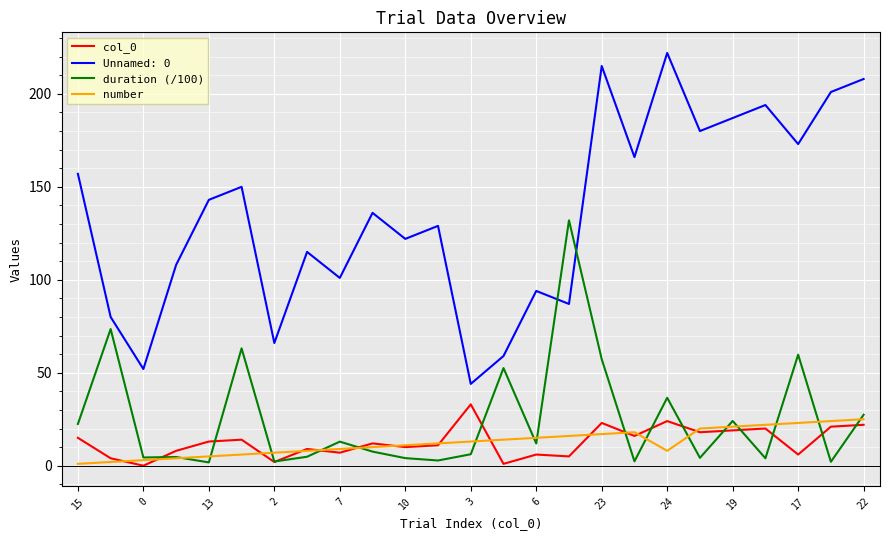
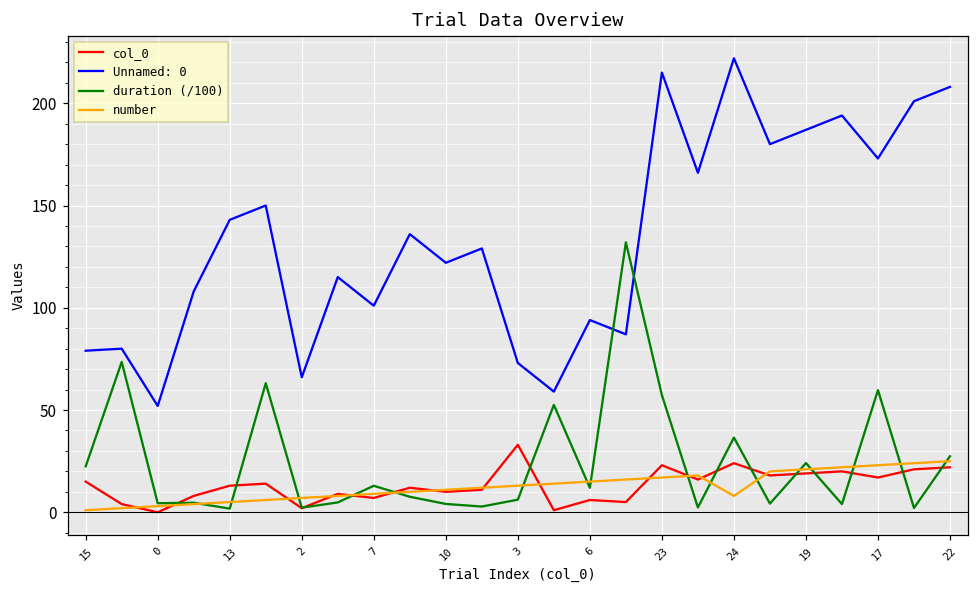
  {
    "col_0": {
      "15": 15,
      "0": 0,
      "13": 13,
      "7": 7,
      "3": 33,
      "6": 6,
      "23": 23,
      "24": 24,
      "19": 19,
-     "17": 6,
+     "17": 17,
      "22": 22
    },
    "Unnamed: 0": {
-     "15": 157,
+     "15": 79,
      "0": 52,
      "13": 143,
      "2": 66,
      "7": 101,
      "10": 122,
-     "3": 44,
+     "3": 73,
      "6": 94,
      "23": 215,
      "24": 222,
      "19": 187,
      "17": 173,
      "22": 208
    },
    "duration (/100)": {
      "15": 22,
      "0": 4,
      "13": 2,
      "7": 13,
      "10": 4,
      "3": 6,
      "6": 12,
      "23": 57,
      "24": 37,
      "19": 24,
      "17": 60,
      "22": 27
    },
    "number": {
      "15": 1,
      "0": 3,
      "13": 5,
      "2": 7,
      "7": 9,
      "3": 13,
      "6": 15,
      "23": 17,
      "24": 8,
      "19": 21,
      "17": 23,
      "22": 25
    }
  }
